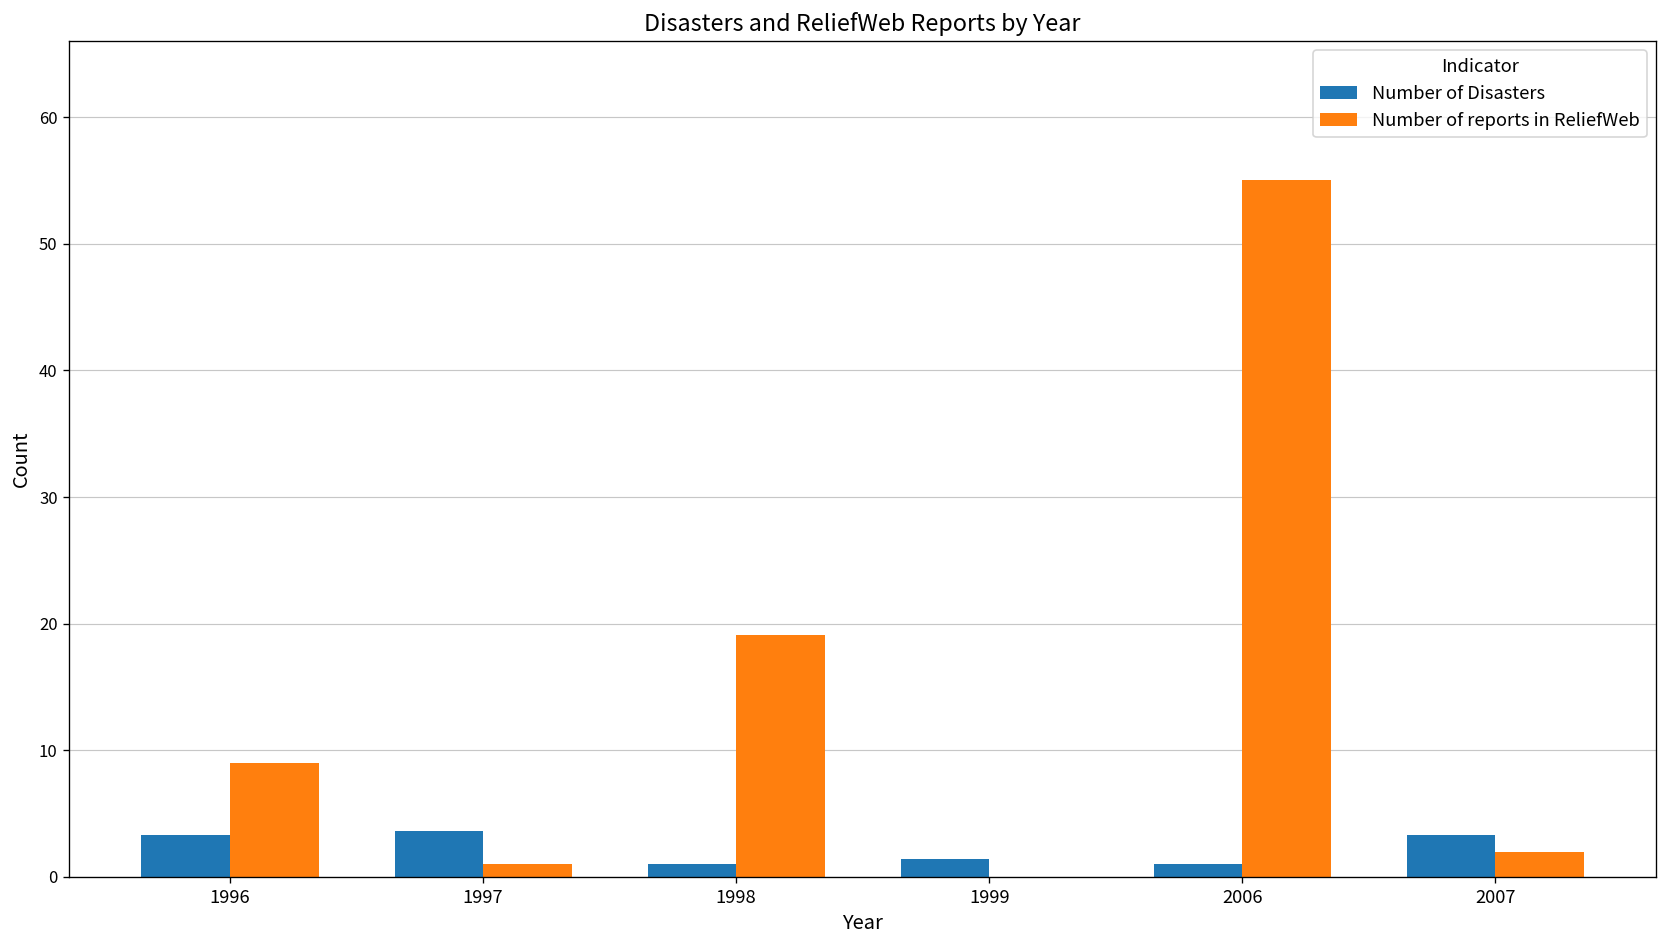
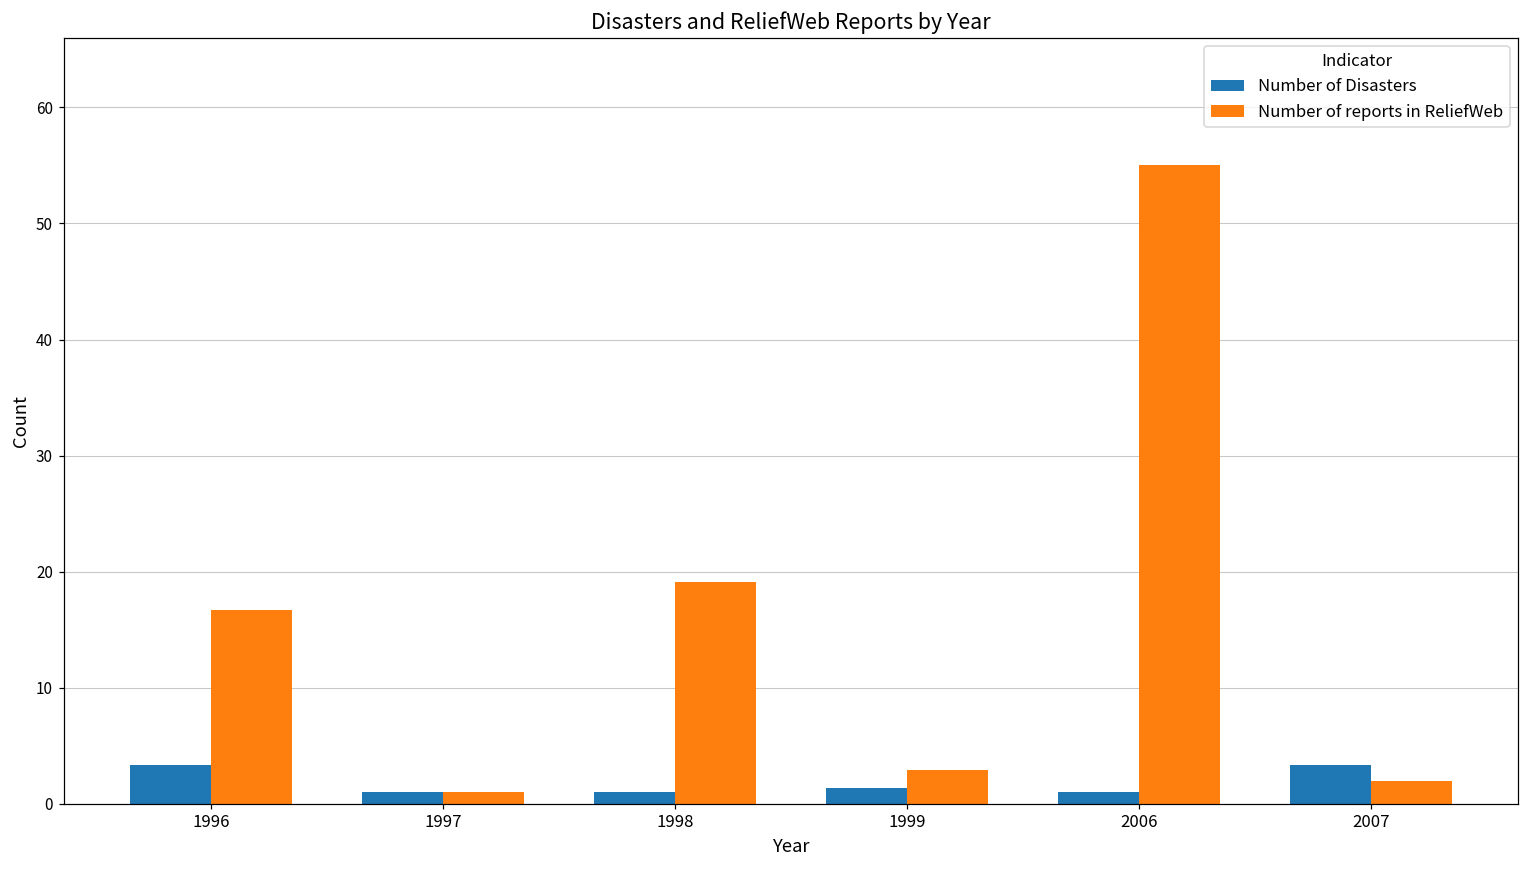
  {
    "Number of Disasters": {
      "1996": 3.3,
-     "1997": 3.6,
+     "1997": 1.0,
      "1998": 1.0,
      "1999": 1.4,
      "2006": 1.0,
      "2007": 3.3
    },
    "Number of reports in ReliefWeb": {
-     "1996": 9.0,
+     "1996": 16.7,
      "1997": 1.0,
      "1998": 19.1,
-     "1999": 0.0,
+     "1999": 2.9,
      "2006": 55.0,
      "2007": 2.0
    }
  }
